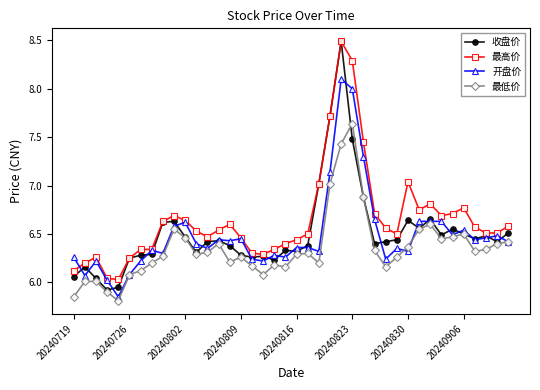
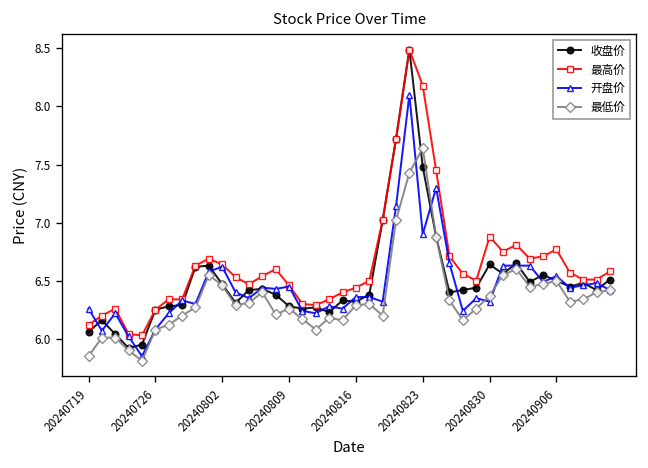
  {
    "收盘价": {
      "20240719": 6.1,
      "20240816": 6.3,
      "20240823": 7.5,
      "20240830": 6.6
    },
    "最高价": {
      "20240719": 6.1,
      "20240816": 6.4,
-     "20240823": 8.3,
-     "20240830": 7.0,
+     "20240823": 8.2,
+     "20240830": 6.9,
      "20240906": 6.8
    },
    "开盘价": {
      "20240719": 6.3,
      "20240816": 6.4,
-     "20240823": 8.0,
+     "20240823": 6.9,
      "20240830": 6.3,
      "20240906": 6.5
    },
    "最低价": {
      "20240719": 5.9,
      "20240816": 6.3,
      "20240823": 7.6,
      "20240830": 6.4
    }
  }
